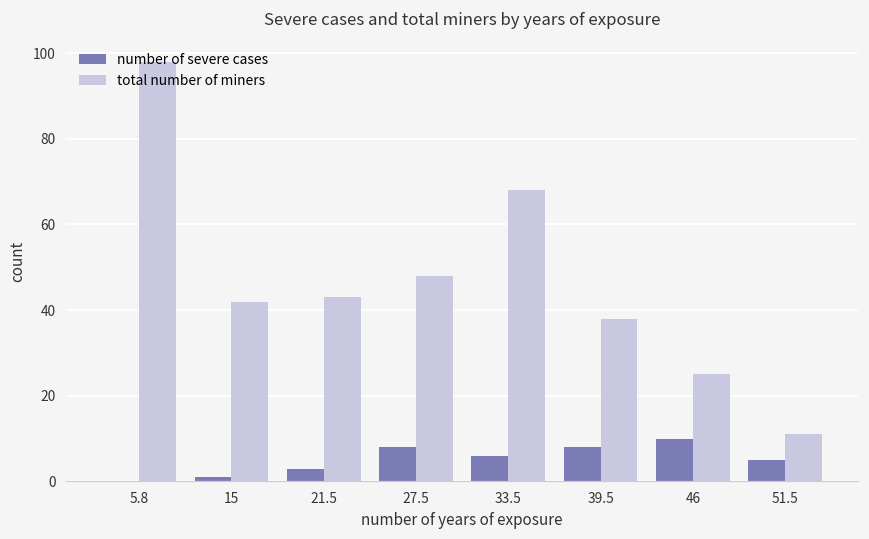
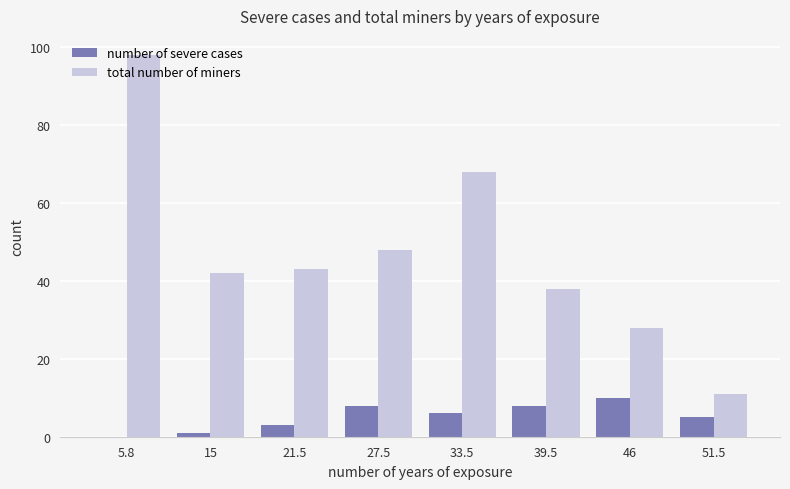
  {
    "number of severe cases": {
      "5.8": 0,
      "15": 1,
      "21.5": 3,
      "27.5": 8,
      "33.5": 6,
      "39.5": 8,
      "46": 10,
      "51.5": 5
    },
    "total number of miners": {
      "5.8": 98,
      "15": 42,
      "21.5": 43,
      "27.5": 48,
      "33.5": 68,
      "39.5": 38,
-     "46": 25,
+     "46": 28,
      "51.5": 11
    }
  }
